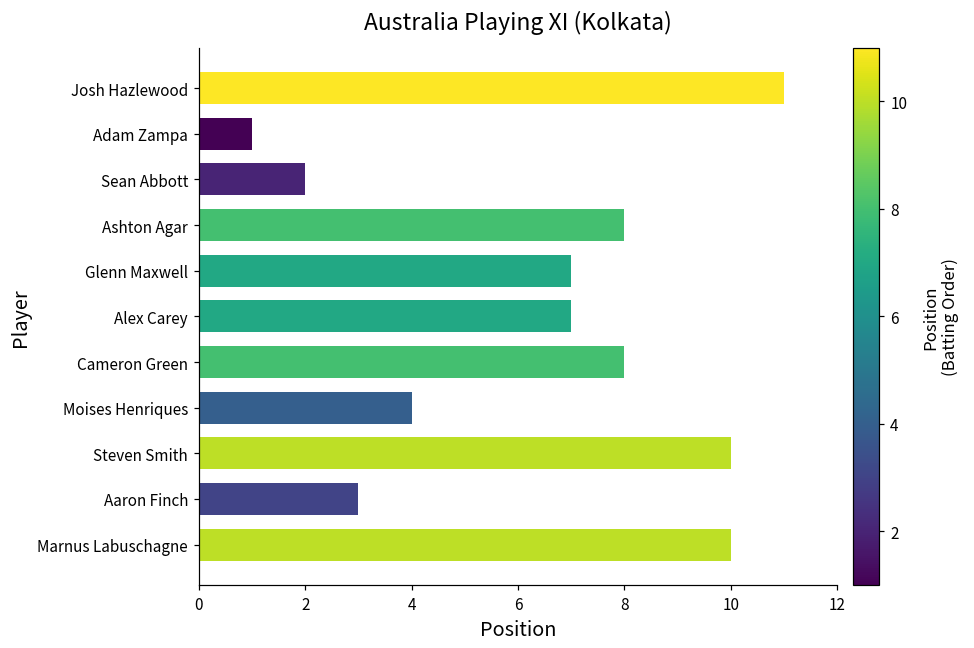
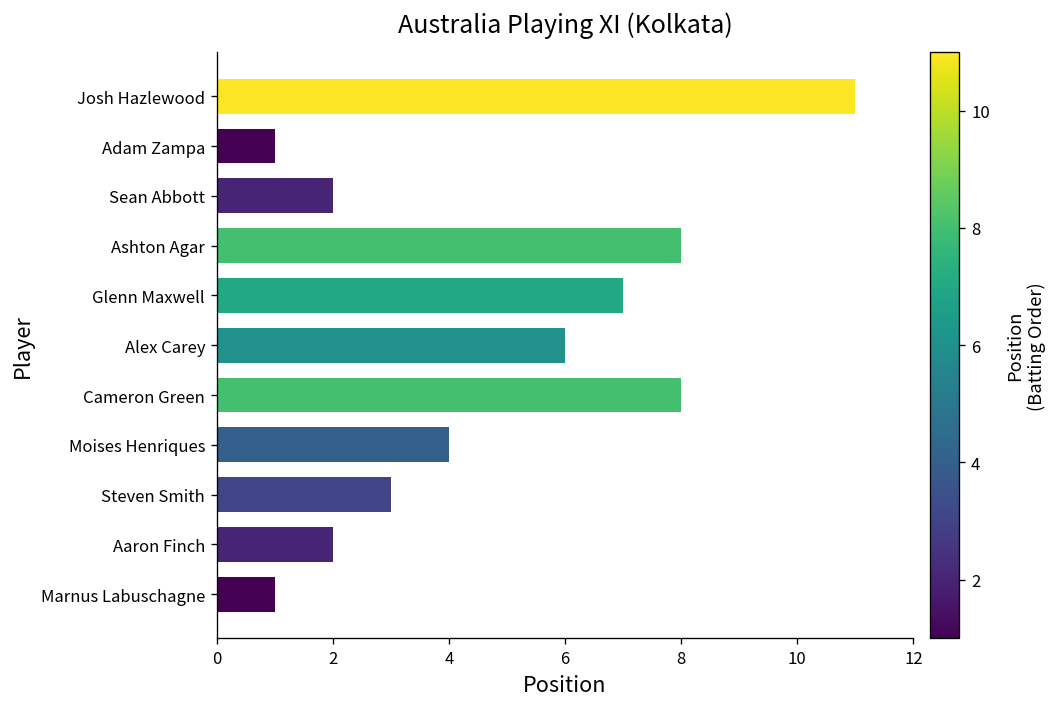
  {
    "Josh Hazlewood": 11,
    "Adam Zampa": 1,
    "Sean Abbott": 2,
    "Ashton Agar": 8,
    "Glenn Maxwell": 7,
-   "Alex Carey": 7,
+   "Alex Carey": 6,
    "Cameron Green": 8,
    "Moises Henriques": 4,
-   "Steven Smith": 10,
-   "Aaron Finch": 3,
-   "Marnus Labuschagne": 10
+   "Steven Smith": 3,
+   "Aaron Finch": 2,
+   "Marnus Labuschagne": 1
  }
